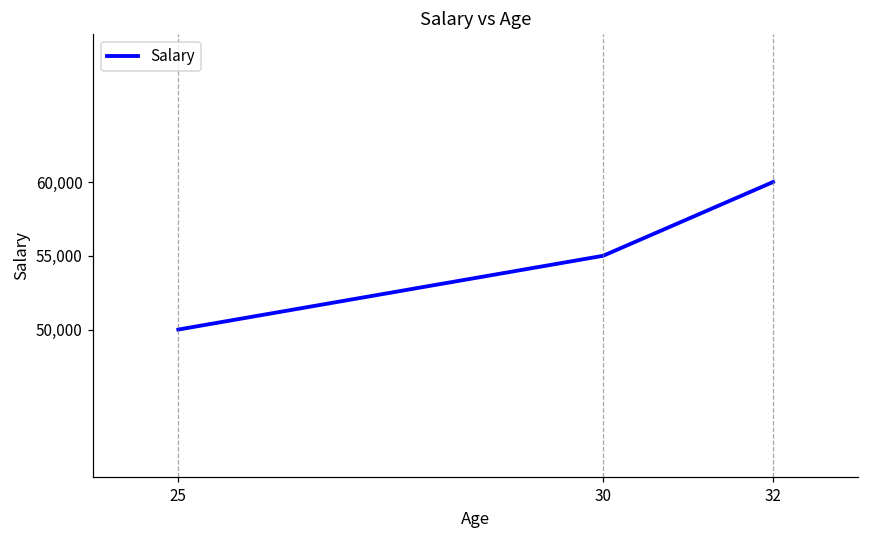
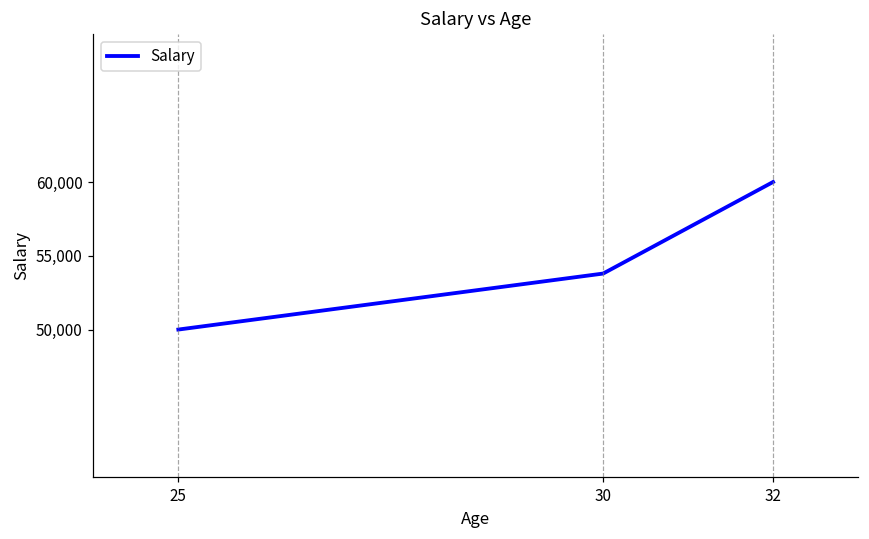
  {
    "25": "50,000",
-   "30": "55,000",
+   "30": "53,800",
    "32": "60,000"
  }
